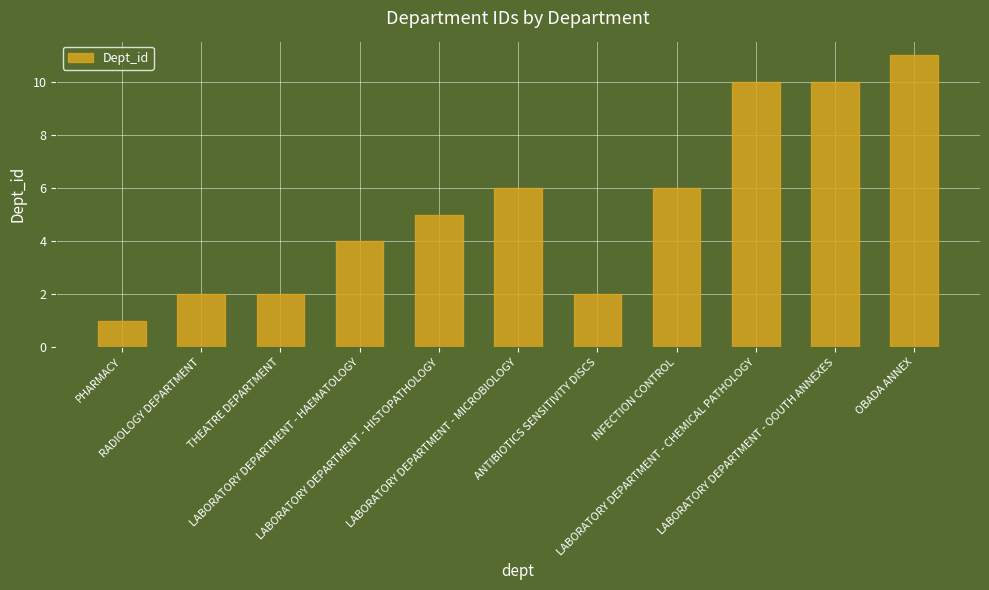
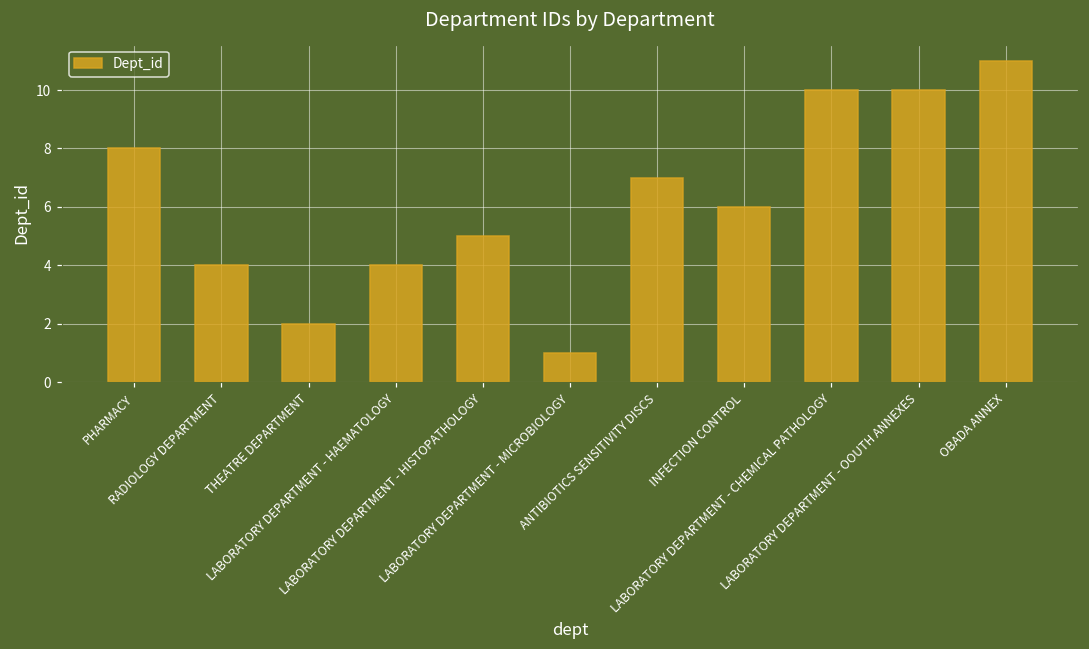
  {
-   "PHARMACY": 1,
-   "RADIOLOGY DEPARTMENT": 2,
+   "PHARMACY": 8,
+   "RADIOLOGY DEPARTMENT": 4,
    "THEATRE DEPARTMENT": 2,
    "LABORATORY DEPARTMENT - HAEMATOLOGY": 4,
    "LABORATORY DEPARTMENT - HISTOPATHOLOGY": 5,
-   "LABORATORY DEPARTMENT - MICROBIOLOGY": 6,
-   "ANTIBIOTICS SENSITIVITY DISCS": 2,
+   "LABORATORY DEPARTMENT - MICROBIOLOGY": 1,
+   "ANTIBIOTICS SENSITIVITY DISCS": 7,
    "INFECTION CONTROL": 6,
    "LABORATORY DEPARTMENT - CHEMICAL PATHOLOGY": 10,
    "LABORATORY DEPARTMENT - OOUTH ANNEXES": 10,
    "OBADA ANNEX": 11
  }
